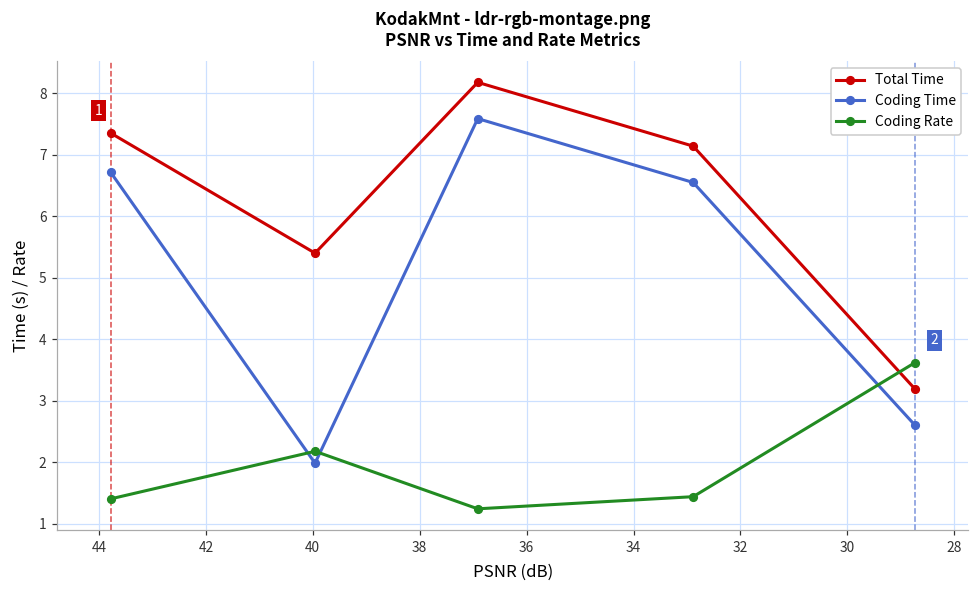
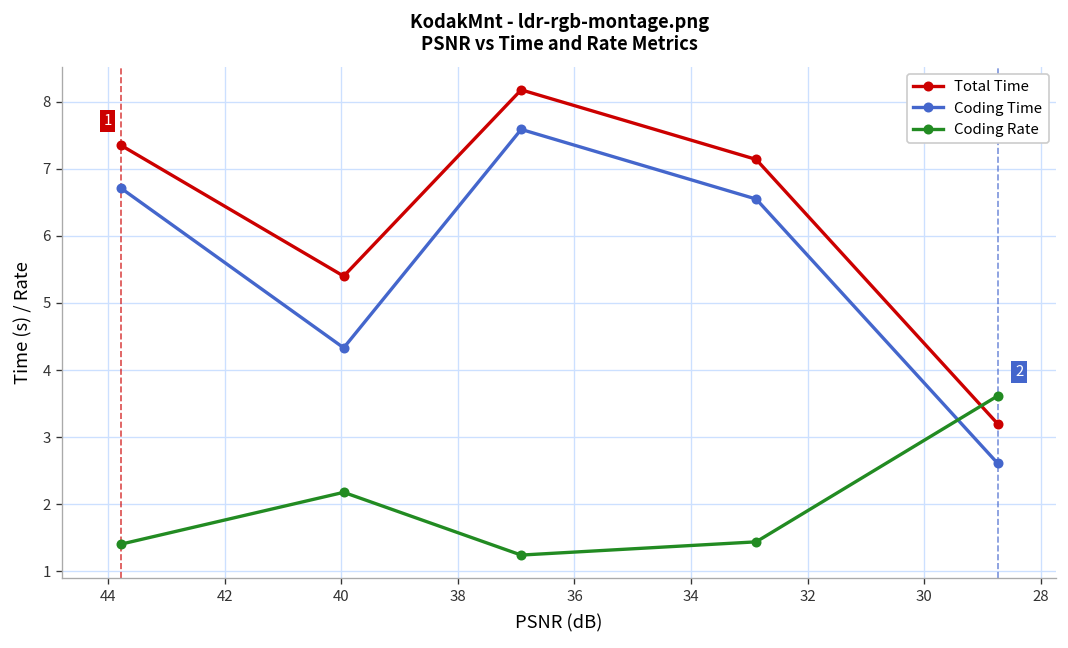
  {
    "Total Time": {
      "40": 5.4
    },
    "Coding Time": {
-     "40": 2.0
+     "40": 4.3
    },
    "Coding Rate": {
      "40": 2.2
    }
  }
